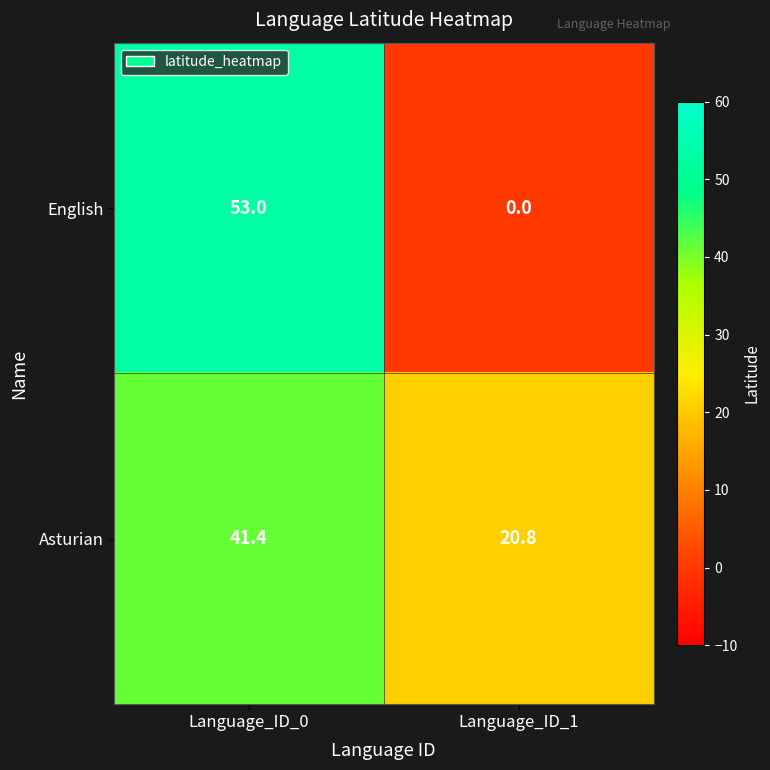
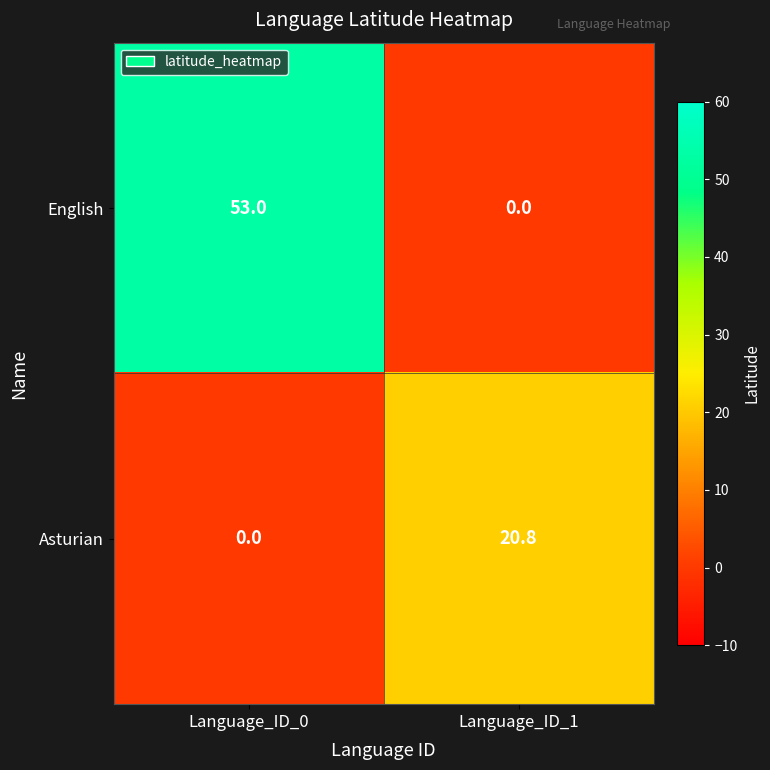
  {
    "English": {
      "Language_ID_0": 53.0,
      "Language_ID_1": 0.0
    },
    "Asturian": {
-     "Language_ID_0": 41.4,
+     "Language_ID_0": 0.0,
      "Language_ID_1": 20.8
    }
  }
